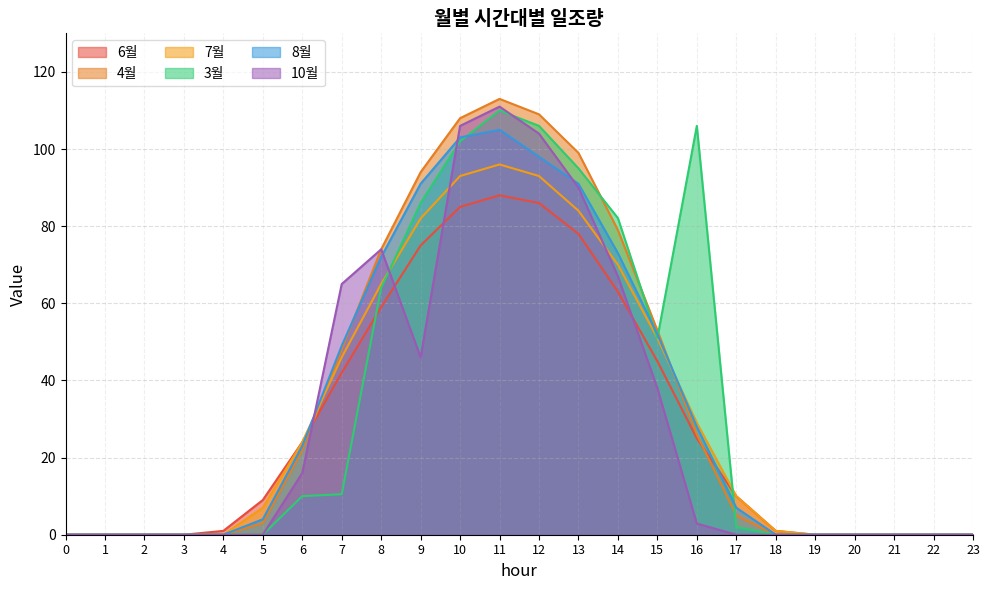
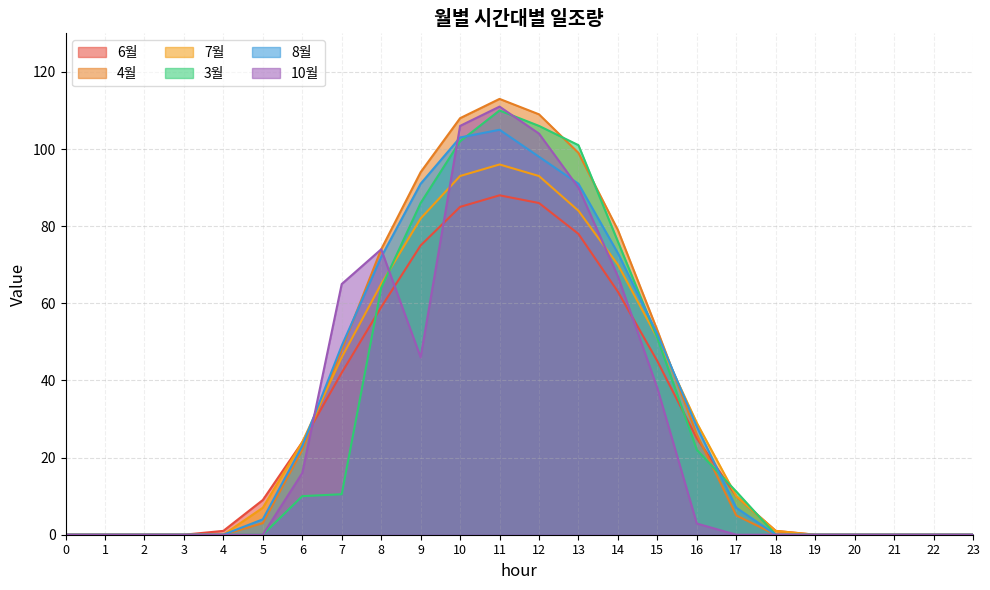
  {
    "3월": {
      "6": 10,
      "7": 11,
      "8": 64,
      "9": 86,
      "10": 102,
      "11": 110,
      "12": 106,
-     "13": 95,
-     "14": 82,
-     "16": 106,
-     "17": 2
+     "13": 101,
+     "14": 76,
+     "16": 22,
+     "17": 11
    },
    "8월": {
      "5": 4,
      "6": 23,
      "7": 49,
      "8": 72,
      "9": 91,
      "10": 103,
      "11": 105,
      "12": 98,
      "13": 91,
      "14": 73,
      "15": 52,
      "16": 28,
      "17": 7
    },
    "10월": {
      "6": 16,
      "7": 65,
      "9": 46,
      "10": 106,
      "11": 111,
      "12": 104,
      "13": 90,
      "14": 67,
      "15": 38,
      "16": 3,
      "17": 0
    }
  }
